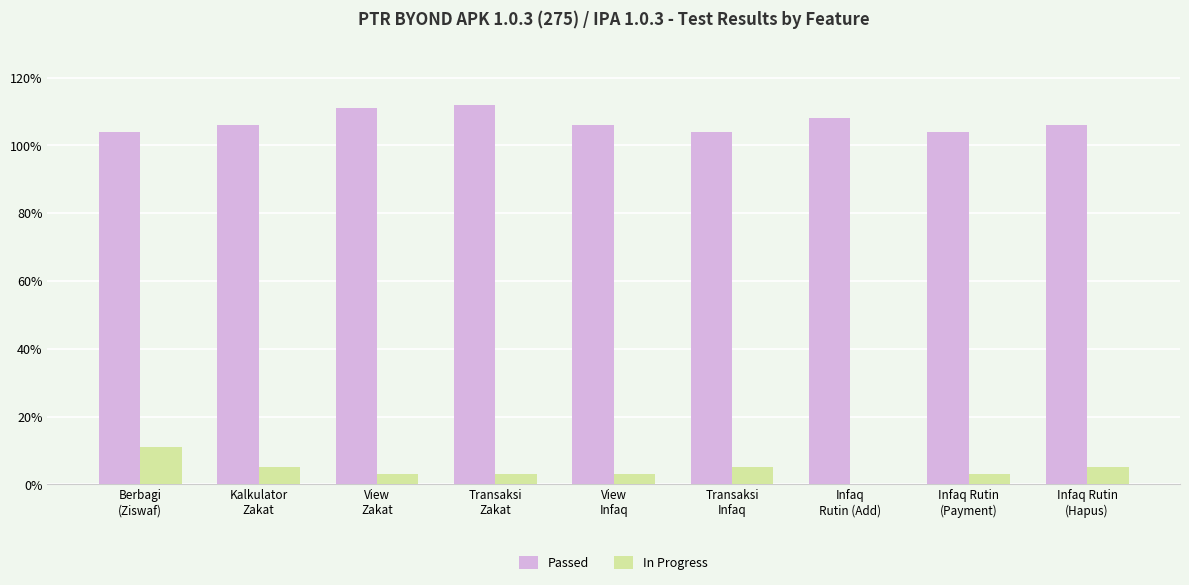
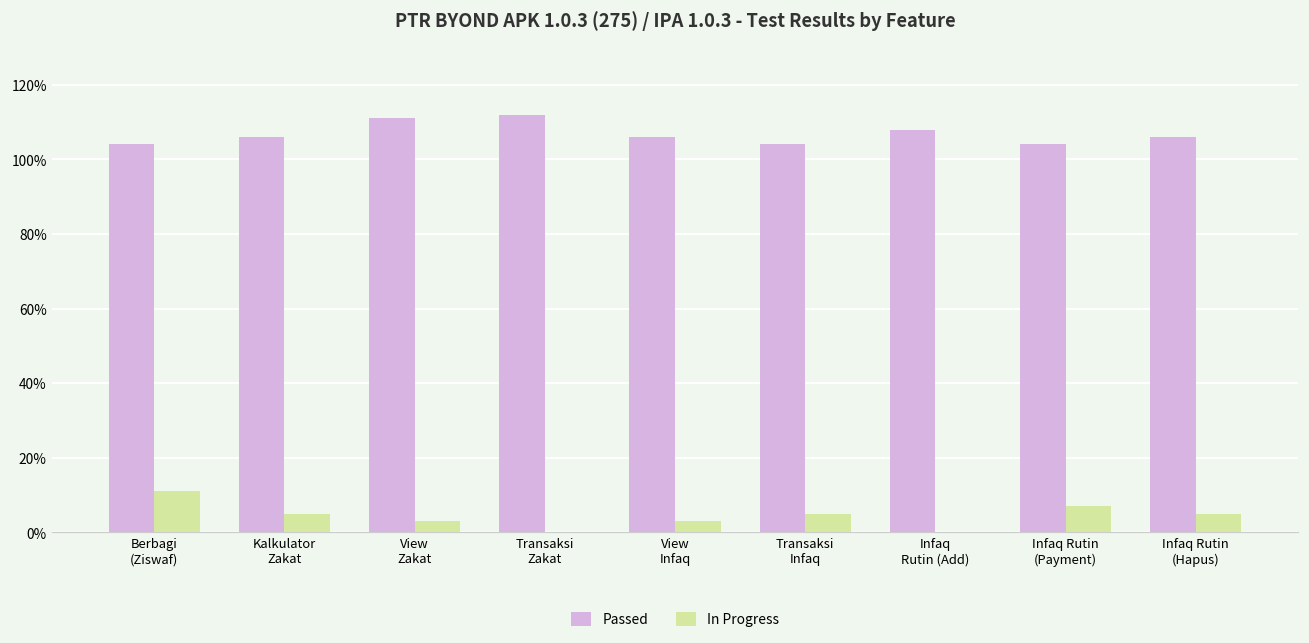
  {
    "Passed": {
      "Berbagi (Ziswaf)": "104%",
      "Kalkulator Zakat": "106%",
      "View Zakat": "111%",
      "Transaksi Zakat": "112%",
      "View Infaq": "106%",
      "Transaksi Infaq": "104%",
      "Infaq Rutin (Add)": "108%",
      "Infaq Rutin (Payment)": "104%",
      "Infaq Rutin (Hapus)": "106%"
    },
    "In Progress": {
      "Berbagi (Ziswaf)": "11%",
      "Kalkulator Zakat": "5%",
      "View Zakat": "3%",
-     "Transaksi Zakat": "3%",
+     "Transaksi Zakat": "0%",
      "View Infaq": "3%",
      "Transaksi Infaq": "5%",
      "Infaq Rutin (Add)": "0%",
-     "Infaq Rutin (Payment)": "3%",
+     "Infaq Rutin (Payment)": "7%",
      "Infaq Rutin (Hapus)": "5%"
    }
  }
